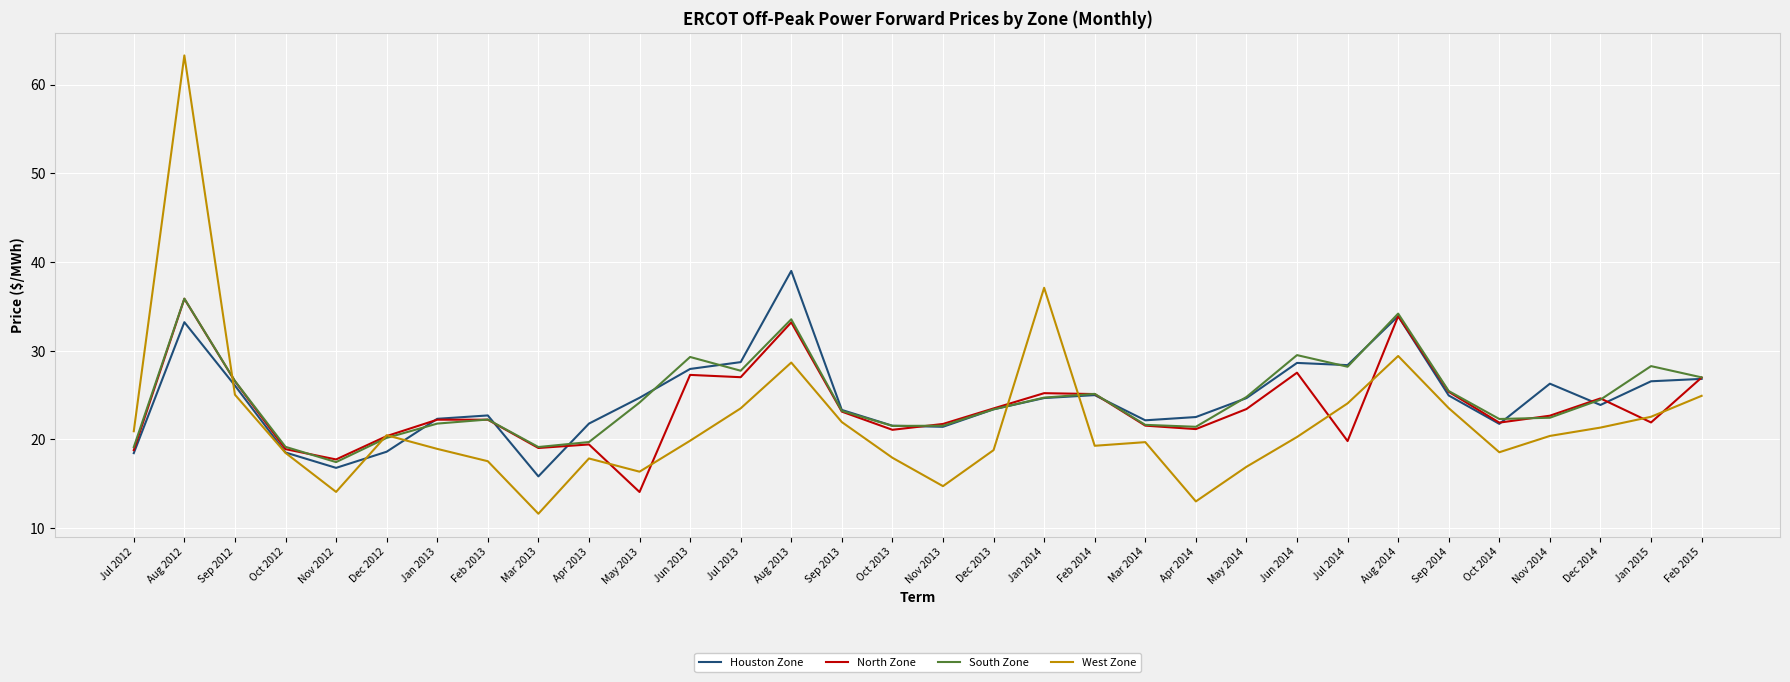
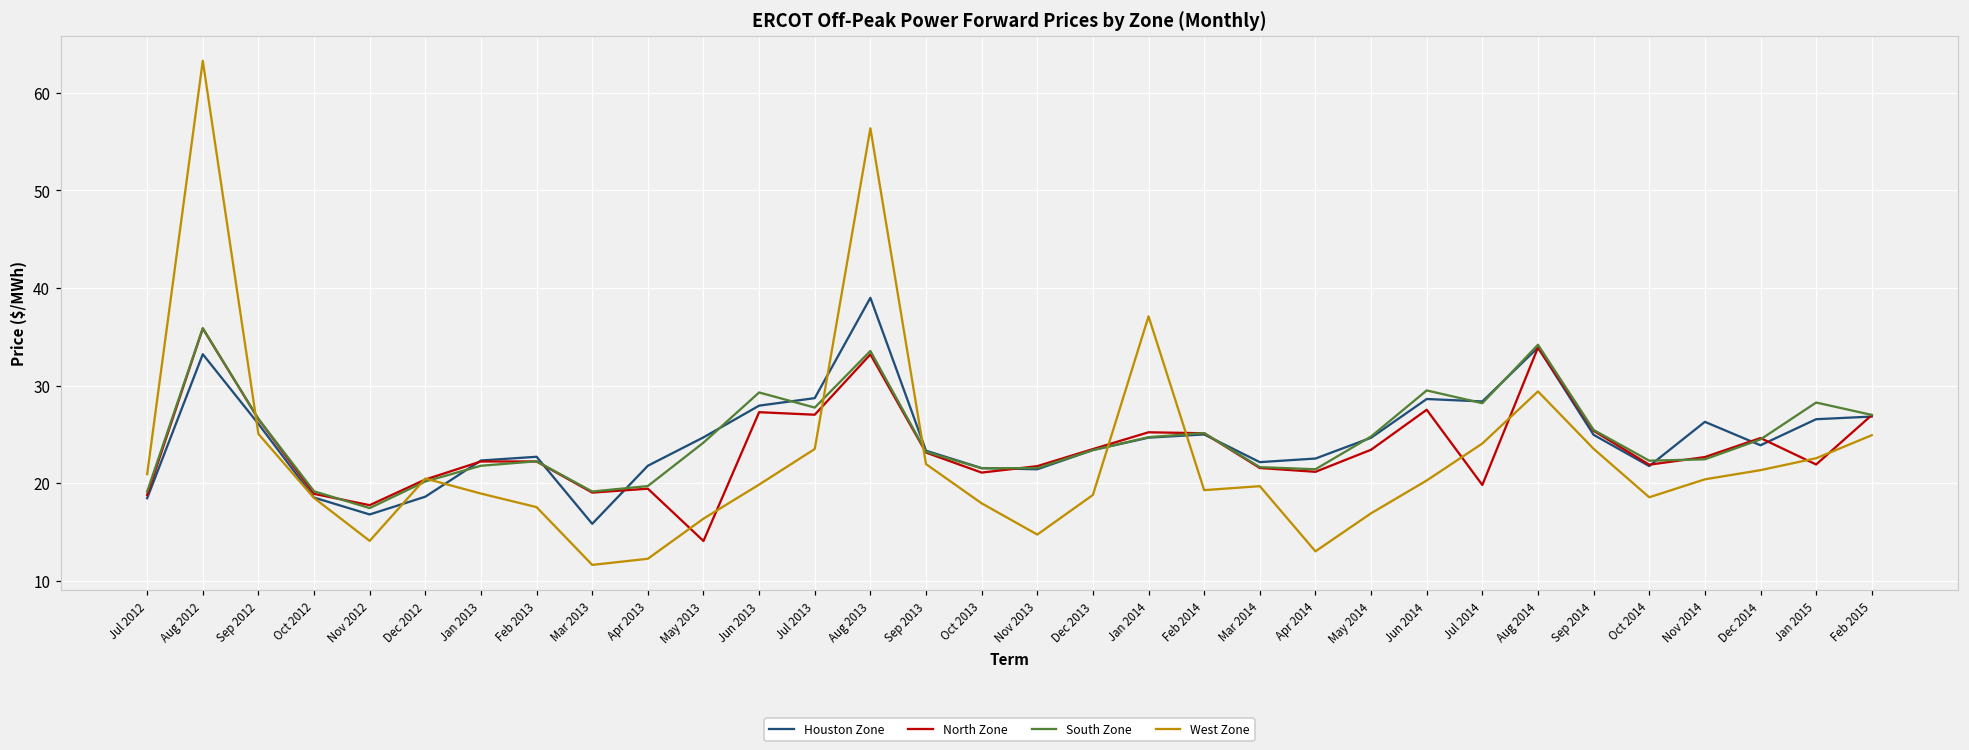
  {
    "Houston Zone": {
      "Jul 2012": 18,
      "Aug 2012": 33,
      "Sep 2012": 26,
      "Nov 2012": 17,
      "Dec 2012": 19,
      "Feb 2013": 23,
      "Mar 2013": 16,
      "Apr 2013": 22,
      "May 2013": 25,
      "Jun 2013": 28,
      "Jul 2013": 29,
      "Aug 2013": 39,
      "Mar 2014": 22,
      "Apr 2014": 23,
      "Jun 2014": 29,
      "Sep 2014": 25,
      "Nov 2014": 26,
      "Dec 2014": 24,
      "Jan 2015": 27
    },
    "North Zone": {
      "Jul 2012": 19,
      "Nov 2012": 18,
      "May 2013": 14,
      "Jun 2013": 27,
      "Jul 2013": 27,
      "Aug 2013": 33,
      "Oct 2013": 21,
      "Jan 2014": 25,
      "May 2014": 23,
      "Jun 2014": 28,
      "Jul 2014": 20,
      "Jan 2015": 22
    },
    "South Zone": {
      "Jul 2012": 19,
      "Nov 2012": 17,
      "Jan 2013": 22,
      "May 2013": 24,
      "Jun 2013": 29,
      "Jul 2013": 28,
      "Aug 2013": 34,
      "Jun 2014": 30,
      "Aug 2014": 34,
      "Oct 2014": 22,
      "Jan 2015": 28
    },
    "West Zone": {
      "Jul 2012": 21,
      "Aug 2012": 63,
      "Sep 2012": 25,
      "Nov 2012": 14,
      "Jan 2013": 19,
      "Feb 2013": 18,
      "Mar 2013": 12,
-     "Apr 2013": 18,
+     "Apr 2013": 12,
      "May 2013": 16,
      "Jun 2013": 20,
      "Jul 2013": 24,
-     "Aug 2013": 29,
+     "Aug 2013": 56,
      "Sep 2013": 22,
      "Oct 2013": 18,
      "Nov 2013": 15,
      "Dec 2013": 19,
      "Jan 2014": 37,
      "Feb 2014": 19,
      "Mar 2014": 20,
      "Apr 2014": 13,
      "May 2014": 17,
      "Jun 2014": 20,
      "Jul 2014": 24,
      "Aug 2014": 29,
      "Sep 2014": 24,
      "Oct 2014": 19,
      "Nov 2014": 20,
      "Dec 2014": 21,
      "Jan 2015": 23,
      "Feb 2015": 25
    }
  }
